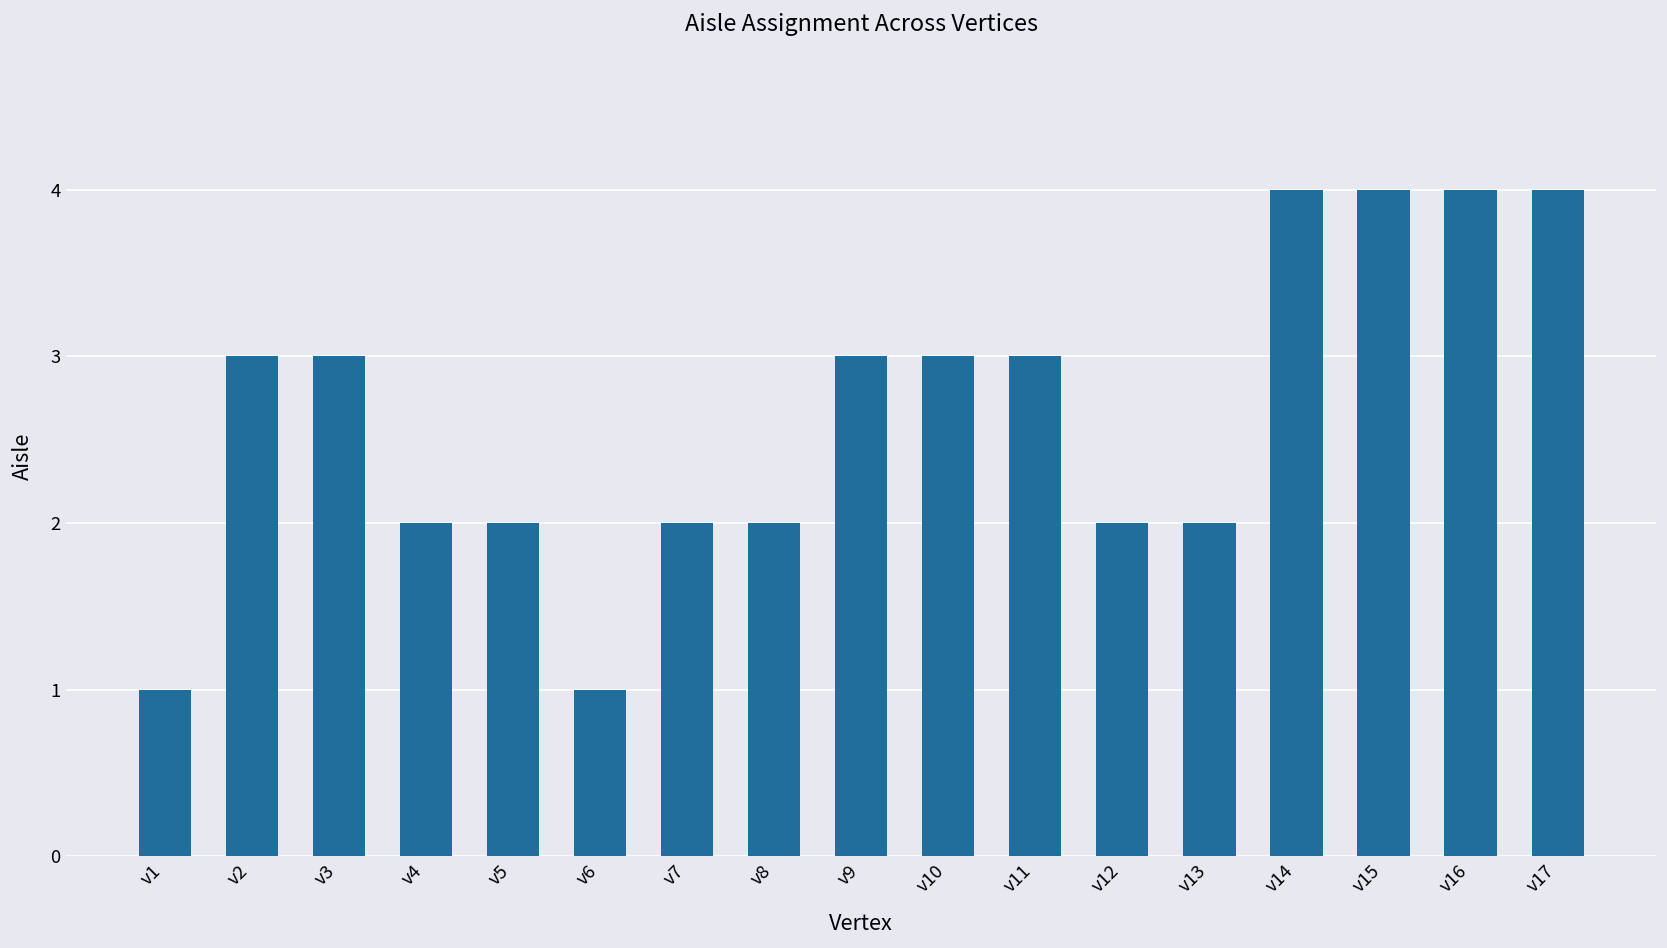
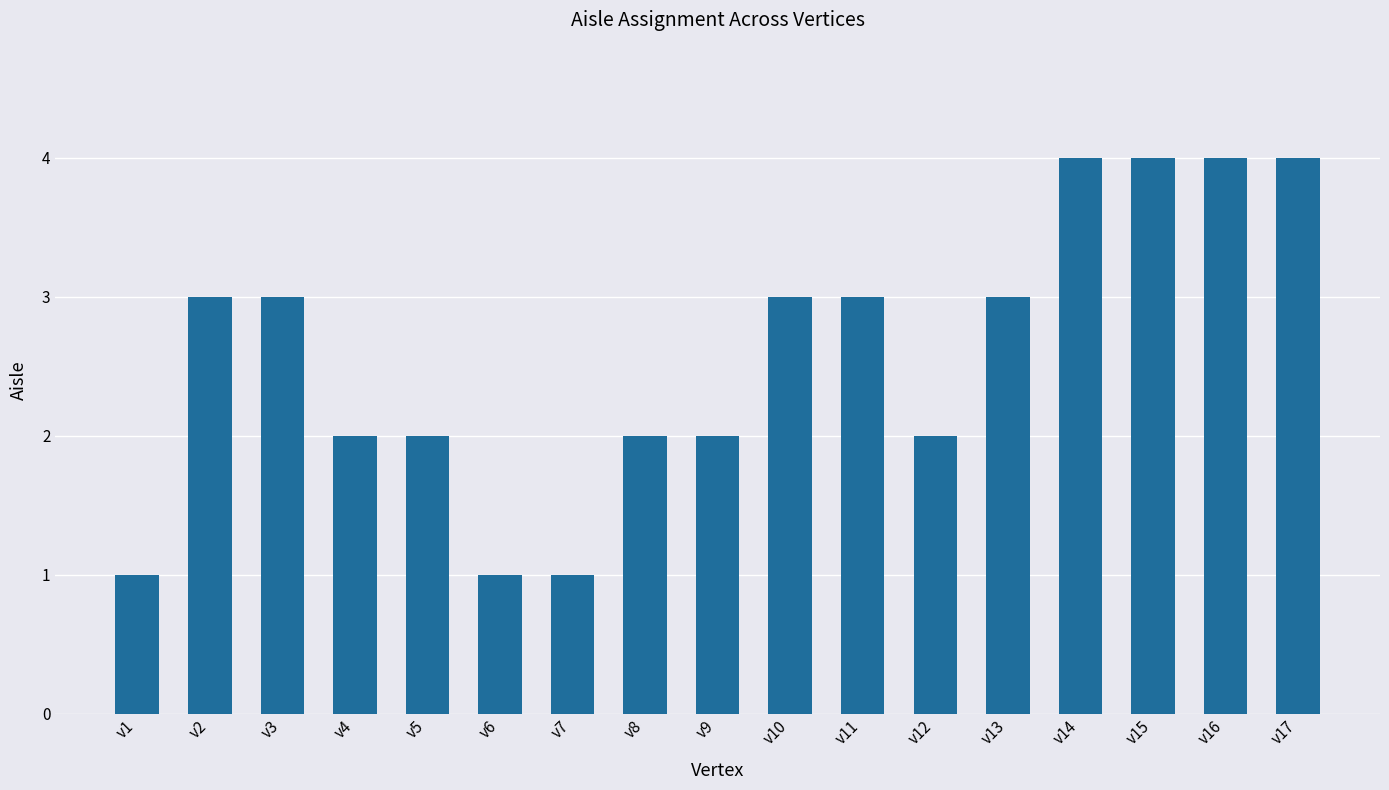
  {
    "v1": 1,
    "v2": 3,
    "v3": 3,
    "v4": 2,
    "v5": 2,
    "v6": 1,
-   "v7": 2,
+   "v7": 1,
    "v8": 2,
-   "v9": 3,
+   "v9": 2,
    "v10": 3,
    "v11": 3,
    "v12": 2,
-   "v13": 2,
+   "v13": 3,
    "v14": 4,
    "v15": 4,
    "v16": 4,
    "v17": 4
  }
